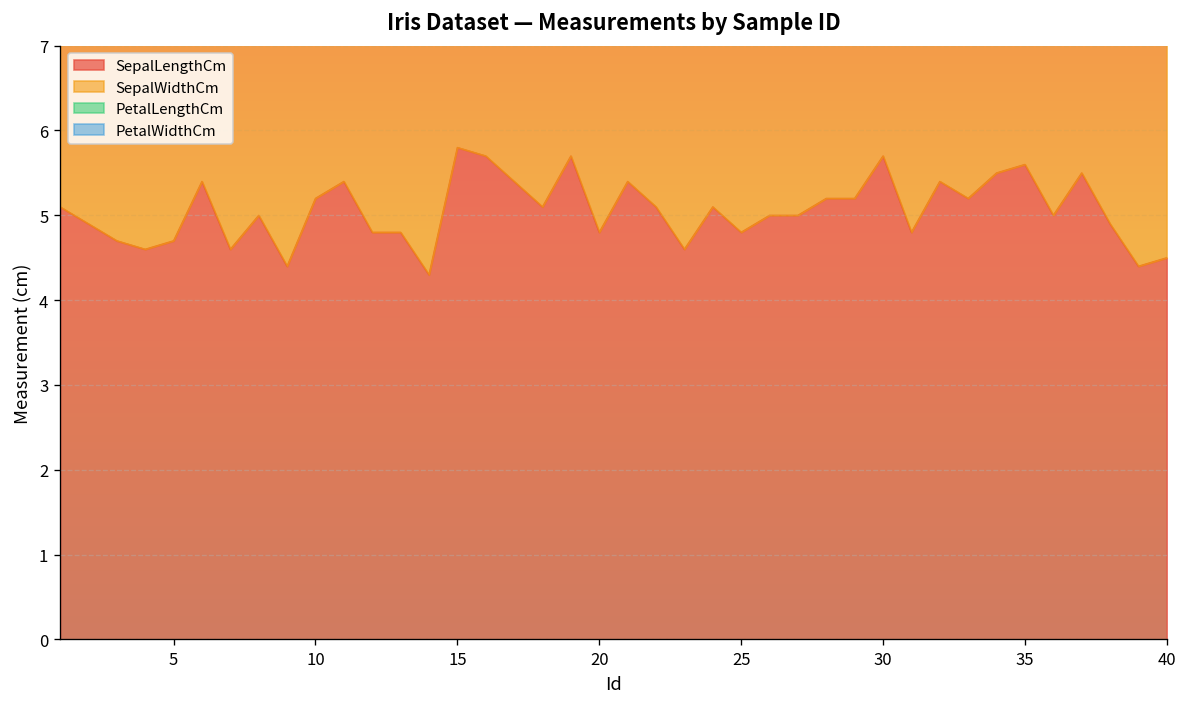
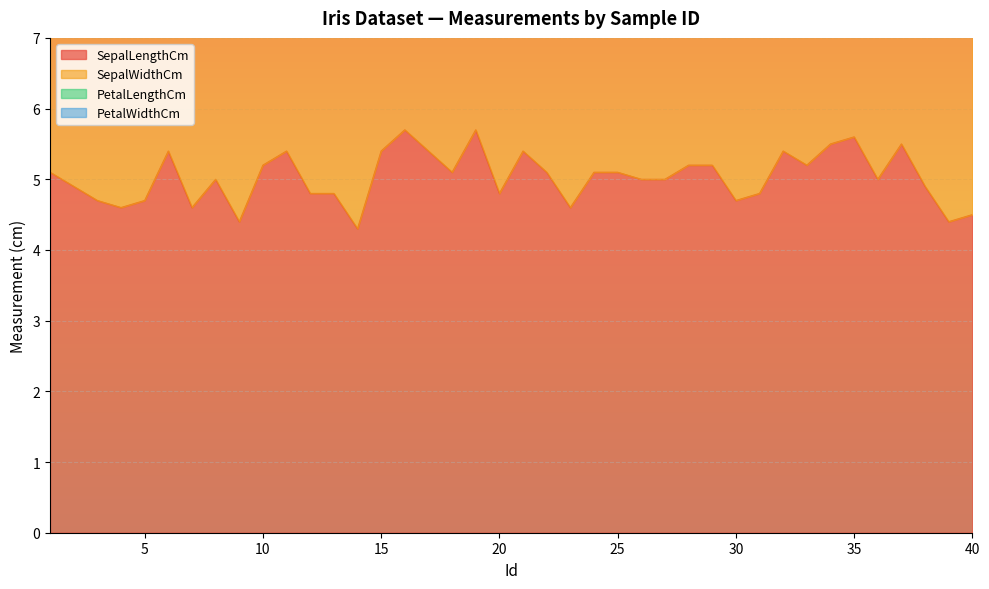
  {
    "SepalLengthCm": {
      "5": 4.7,
      "10": 5.2,
-     "15": 5.8,
+     "15": 5.4,
      "20": 4.8,
-     "25": 4.8,
-     "30": 5.7,
+     "25": 5.1,
+     "30": 4.7,
      "35": 5.6,
      "40": 4.5
    }
  }
